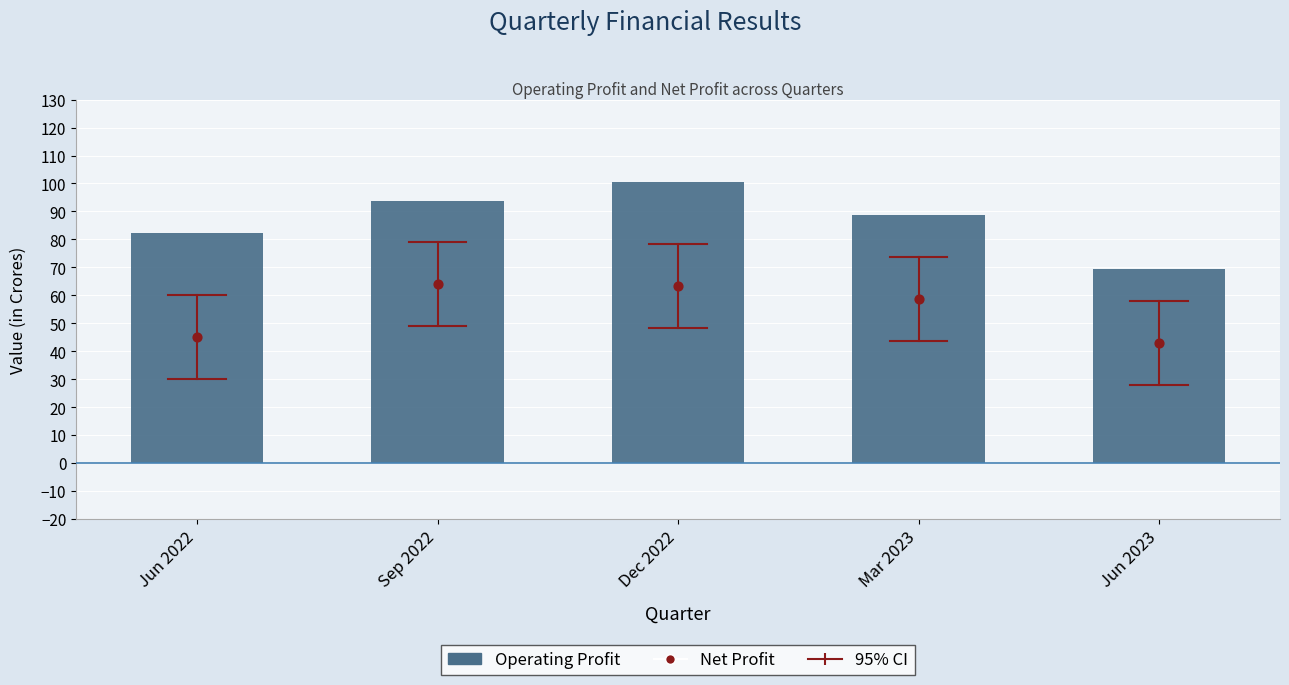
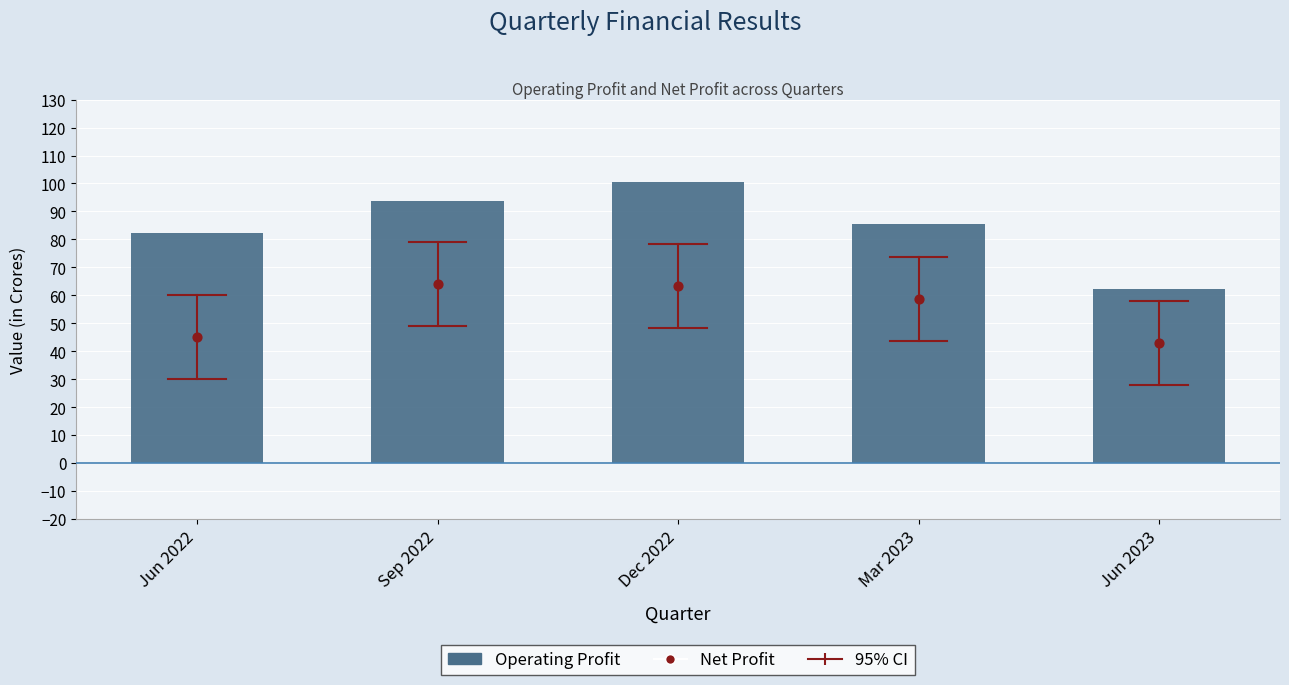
  {
    "Operating Profit": {
      "Jun 2022": 82,
      "Sep 2022": 94,
      "Dec 2022": 100,
-     "Mar 2023": 89,
-     "Jun 2023": 69
+     "Mar 2023": 86,
+     "Jun 2023": 62
    }
  }
